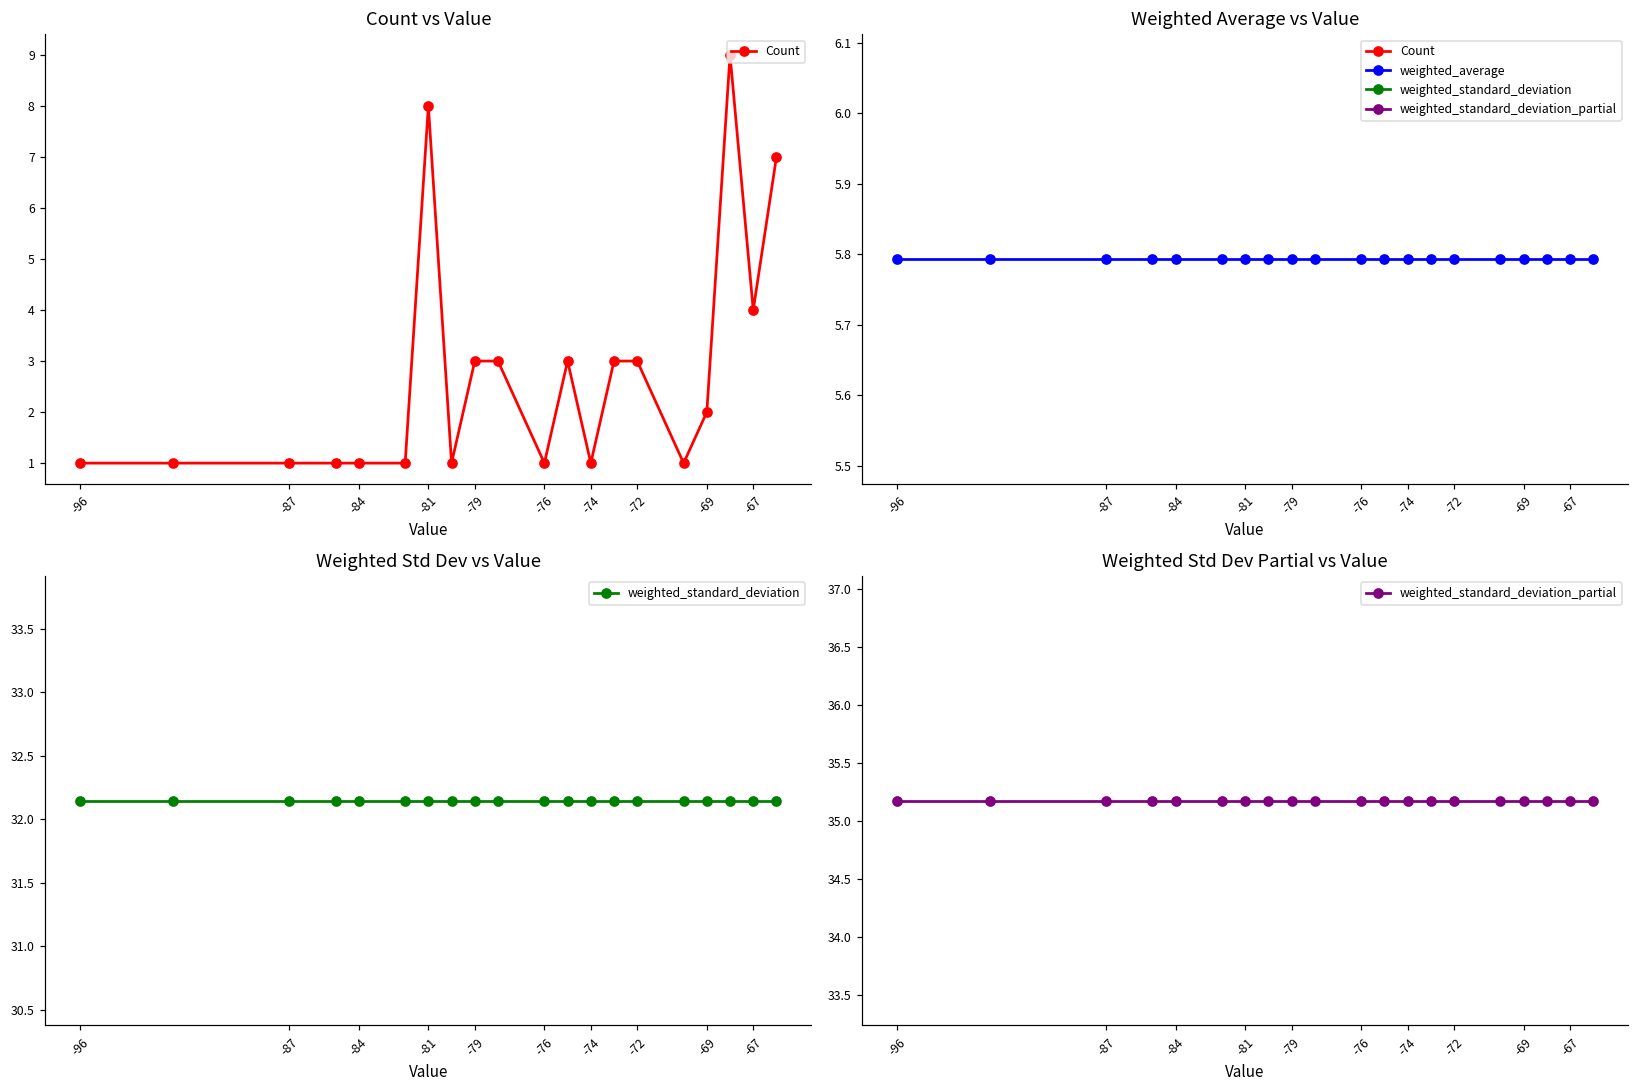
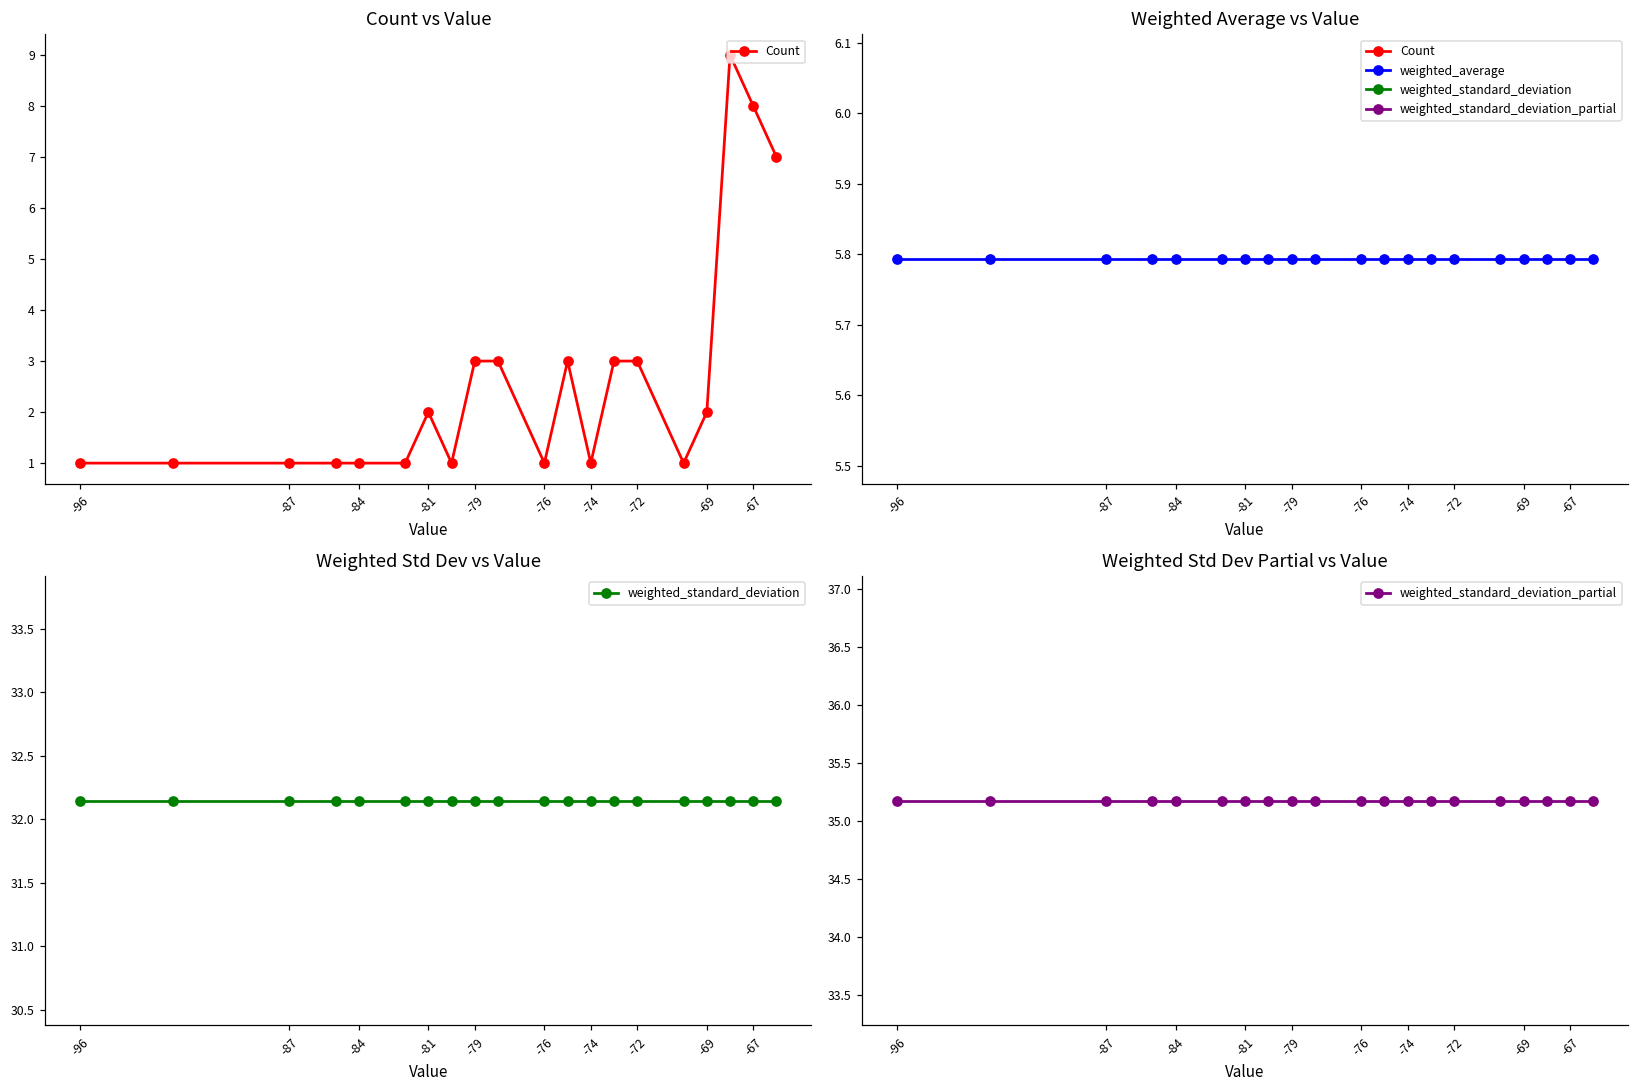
  {
    "Count vs Value": {
      "-96": 1,
      "-87": 1,
      "-84": 1,
-     "-81": 8,
+     "-81": 2,
      "-79": 3,
      "-76": 1,
      "-74": 1,
      "-72": 3,
      "-69": 2,
-     "-67": 4
+     "-67": 8
    },
    "Weighted Average vs Value": {
      "-96": 5.79,
      "-87": 5.79,
      "-84": 5.79,
      "-81": 5.79,
      "-79": 5.79,
      "-76": 5.79,
      "-74": 5.79,
      "-72": 5.79,
      "-69": 5.79,
      "-67": 5.79
    },
    "Weighted Std Dev vs Value": {
      "-96": 32.15,
      "-87": 32.15,
      "-84": 32.15,
      "-81": 32.15,
      "-79": 32.15,
      "-76": 32.15,
      "-74": 32.15,
      "-72": 32.15,
      "-69": 32.15,
      "-67": 32.15
    },
    "Weighted Std Dev Partial vs Value": {
      "-96": 35.18,
      "-87": 35.18,
      "-84": 35.18,
      "-81": 35.18,
      "-79": 35.18,
      "-76": 35.18,
      "-74": 35.18,
      "-72": 35.18,
      "-69": 35.18,
      "-67": 35.18
    }
  }
